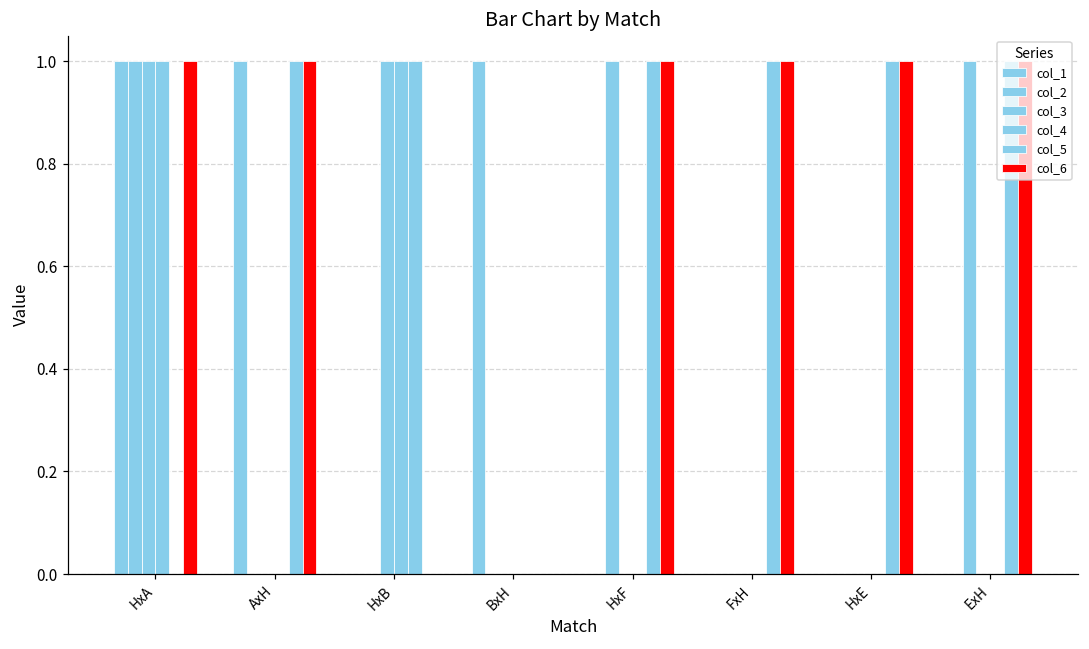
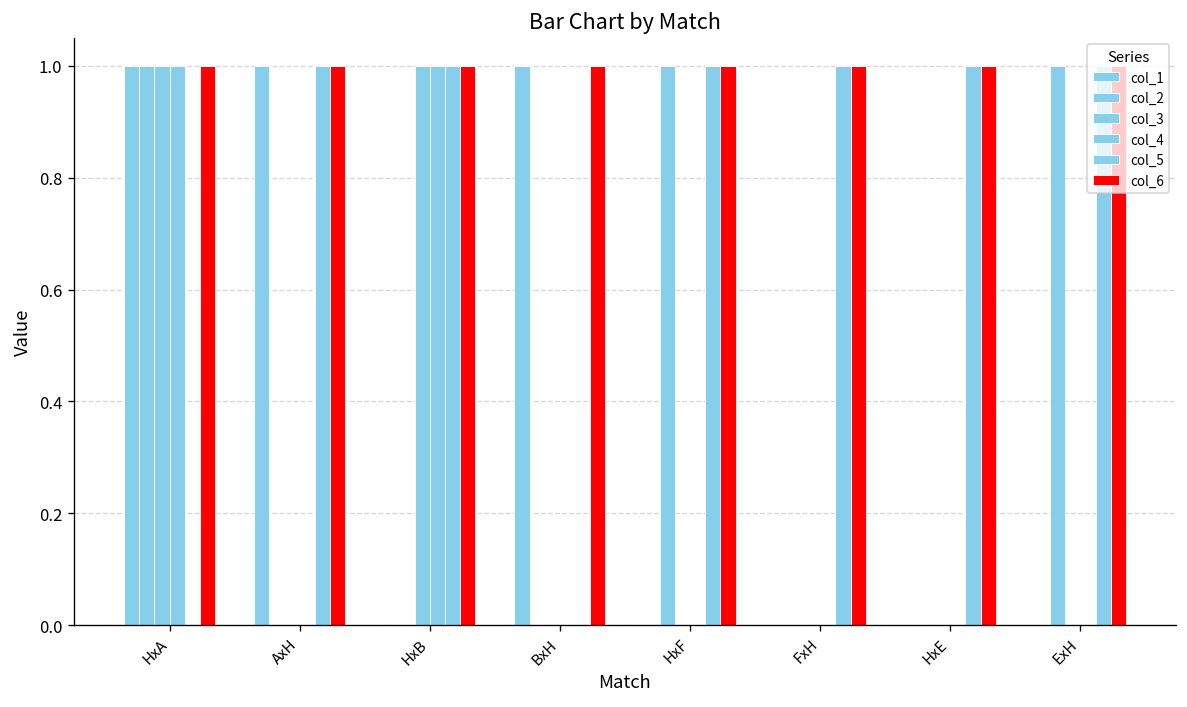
  {
    "col_6": {
      "HxA": 1,
      "AxH": 1,
-     "HxB": 0,
-     "BxH": 0,
+     "HxB": 1,
+     "BxH": 1,
      "HxF": 1,
      "FxH": 1,
      "HxE": 1
    }
  }
